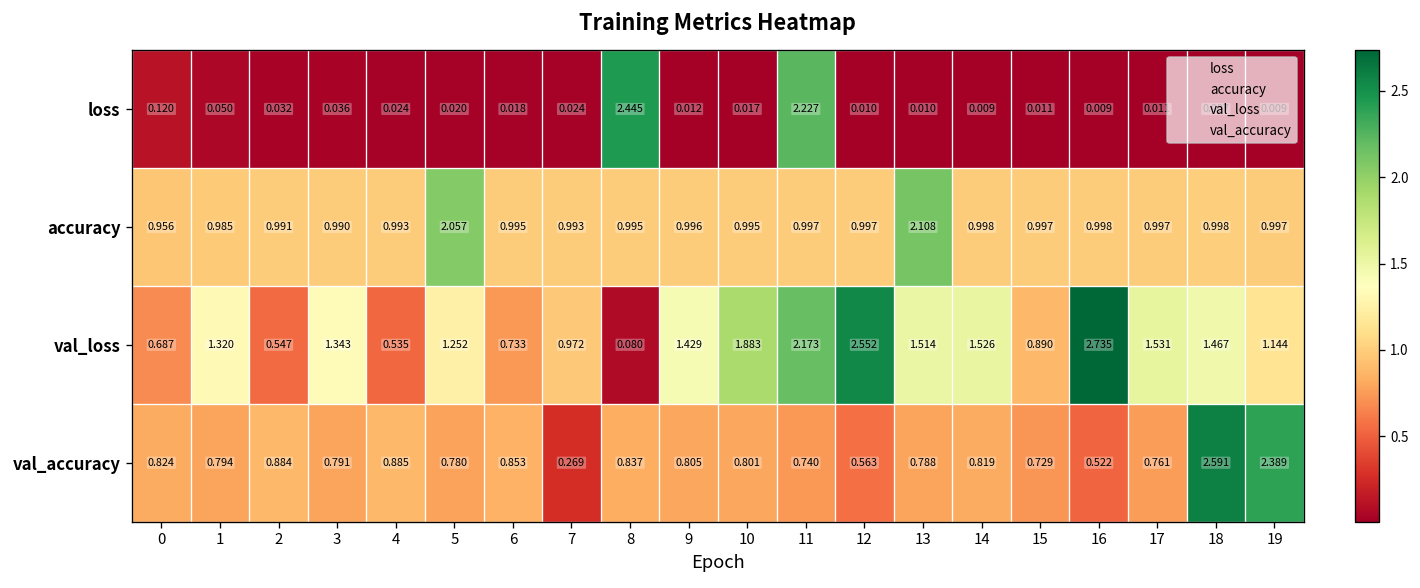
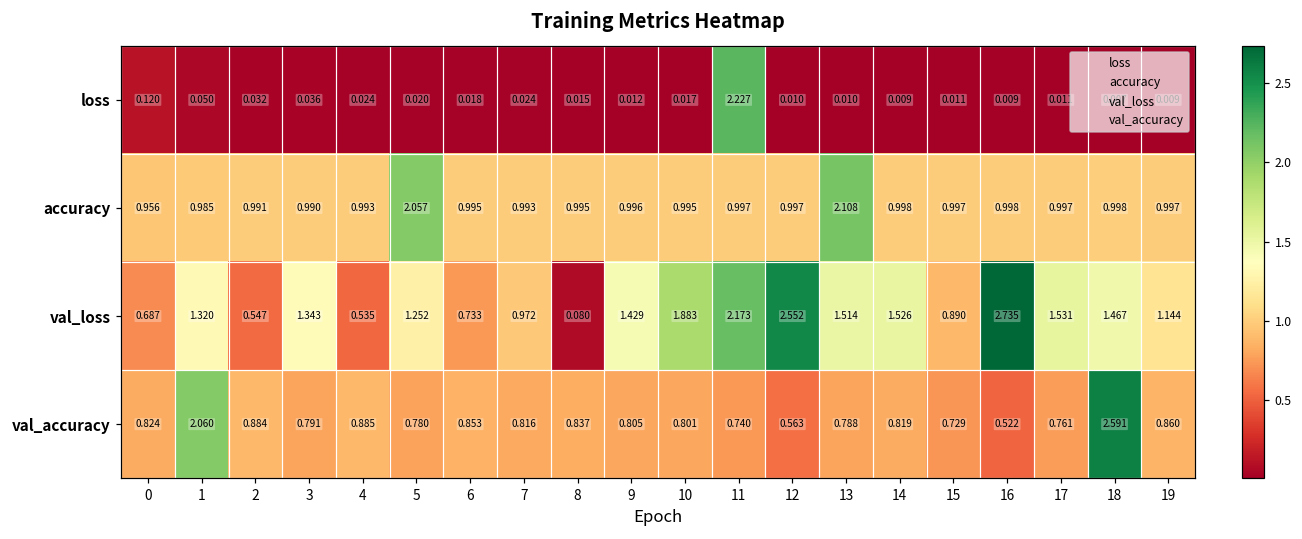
  {
    "loss": {
-     "8": 2.445
+     "8": 0.015
    },
    "val_accuracy": {
-     "1": 0.794,
-     "7": 0.269,
-     "19": 2.389
+     "1": 2.060,
+     "7": 0.816,
+     "19": 0.860
    }
  }
